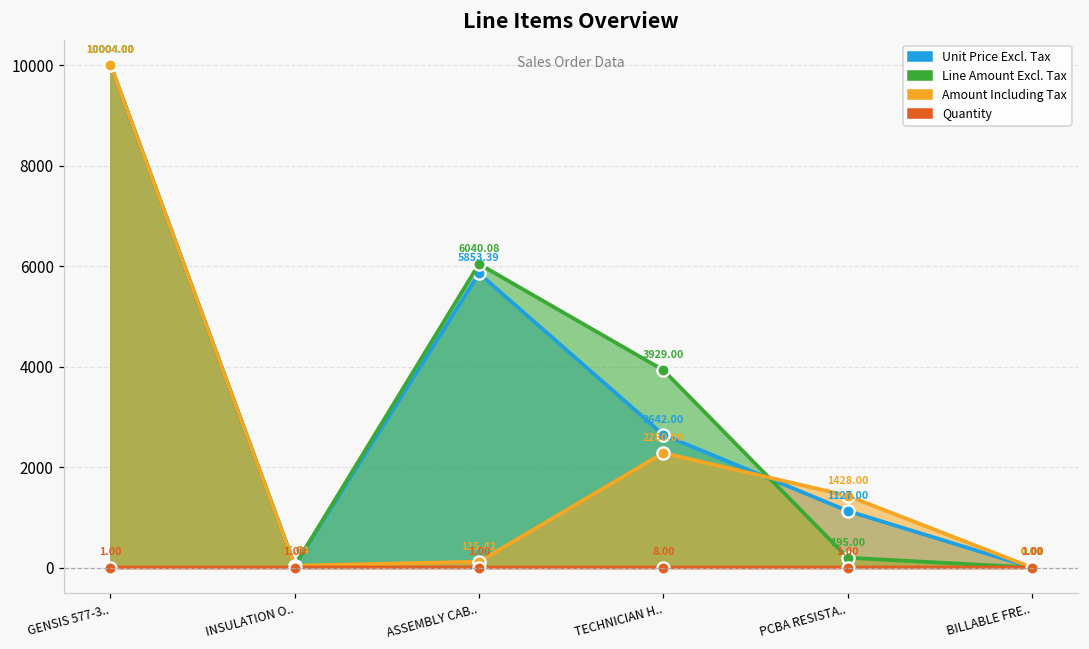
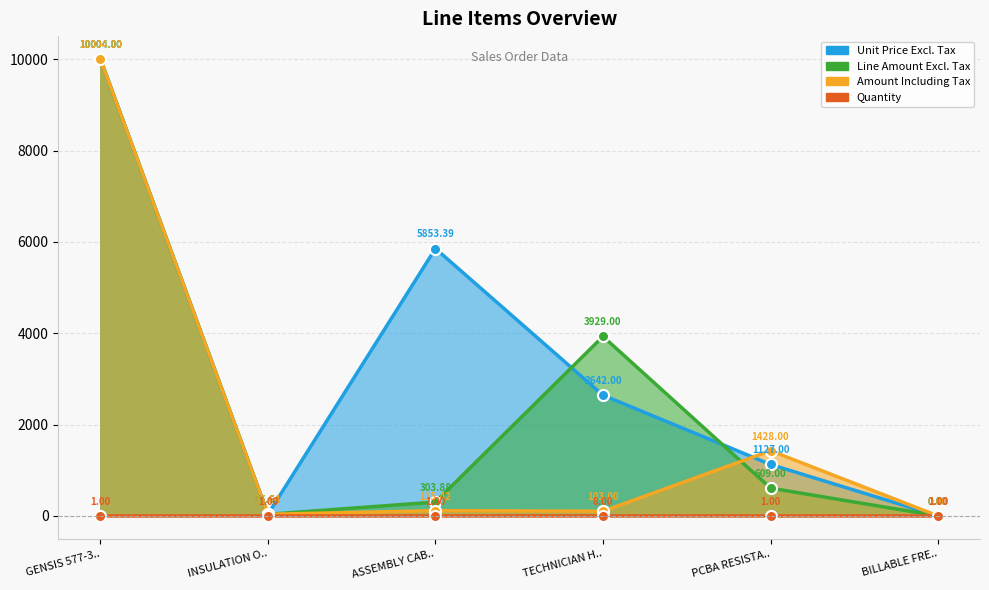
  {
    "Unit Price Excl. Tax": {
      "ASSEMBLY CAB..": 5853.39,
      "TECHNICIAN H..": 2642.00
    },
    "Line Amount Excl. Tax": {
-     "ASSEMBLY CAB..": 6040.08,
+     "ASSEMBLY CAB..": 303.88,
      "TECHNICIAN H..": 3929.00,
-     "PCBA RESISTA..": 195.00
+     "PCBA RESISTA..": 609.00
    },
    "Amount Including Tax": {
-     "TECHNICIAN H..": 2280.00,
+     "TECHNICIAN H..": 103.00,
      "PCBA RESISTA..": 1428.00
    },
    "Quantity": {
      "ASSEMBLY CAB..": 0,
      "TECHNICIAN H..": 0
    }
  }
